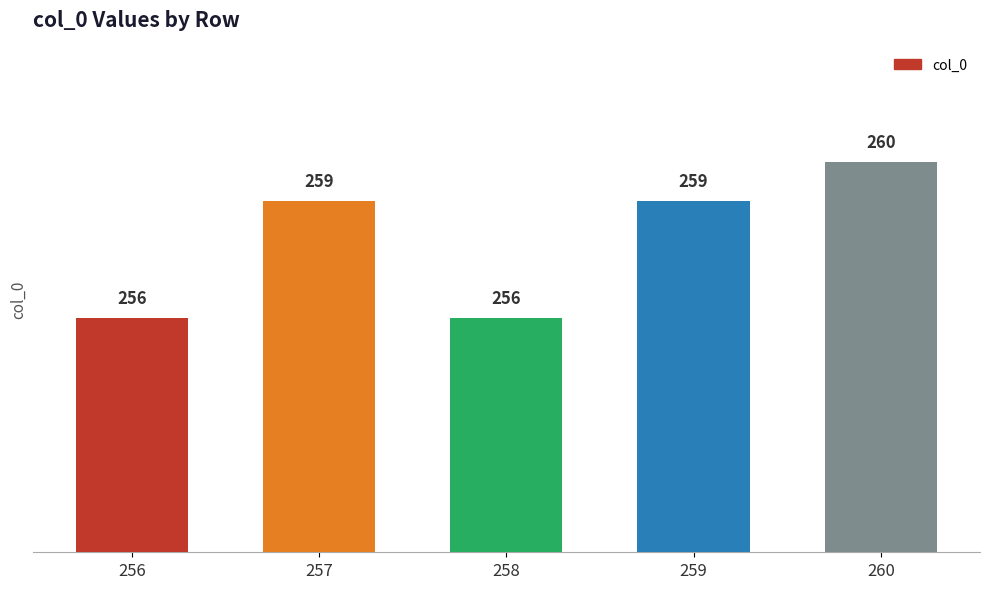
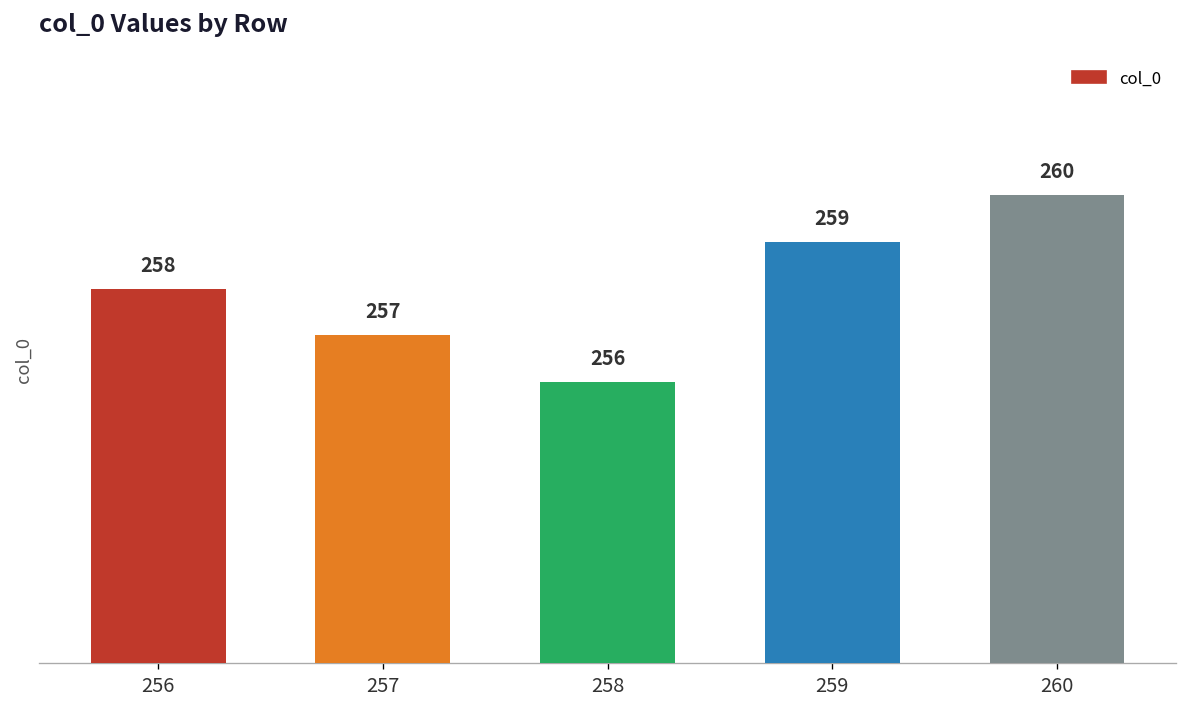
  {
-   "256": 256,
-   "257": 259,
+   "256": 258,
+   "257": 257,
    "258": 256,
    "259": 259,
    "260": 260
  }
